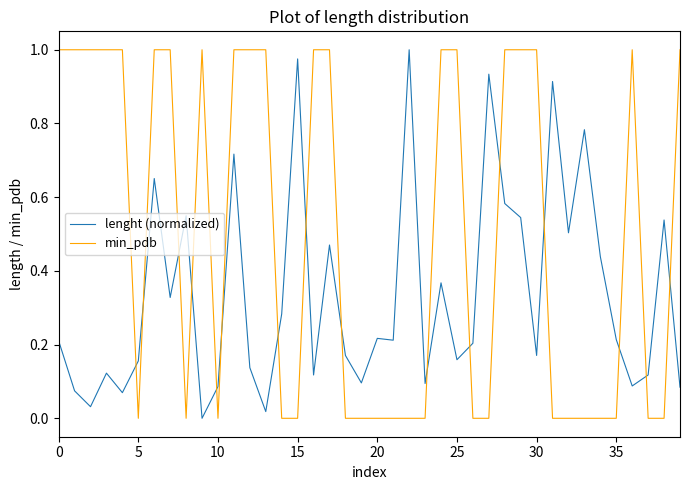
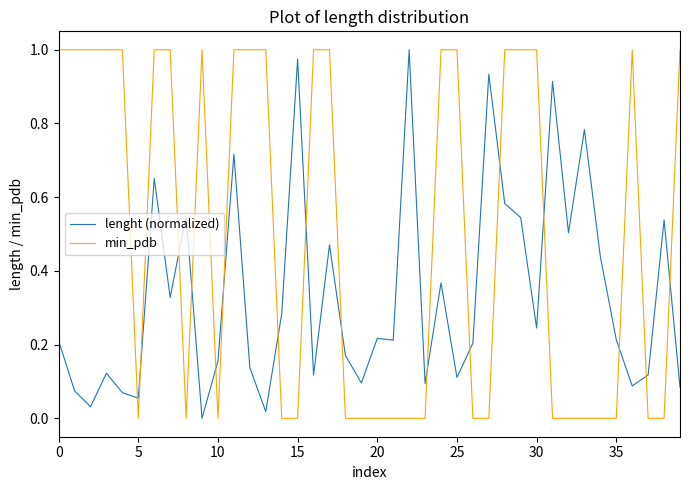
  {
    "lenght (normalized)": {
      "0": 0.21,
-     "5": 0.16,
-     "10": 0.09,
+     "5": 0.05,
+     "10": 0.16,
      "15": 0.98,
      "20": 0.22,
-     "25": 0.16,
-     "30": 0.17,
+     "25": 0.11,
+     "30": 0.25,
      "35": 0.21
    },
    "min_pdb": {
      "0": 1.00,
      "5": 0.00,
      "10": 0.00,
      "15": 0.00,
      "20": 0.00,
      "25": 1.00,
      "30": 1.00,
      "35": 0.00
    }
  }
